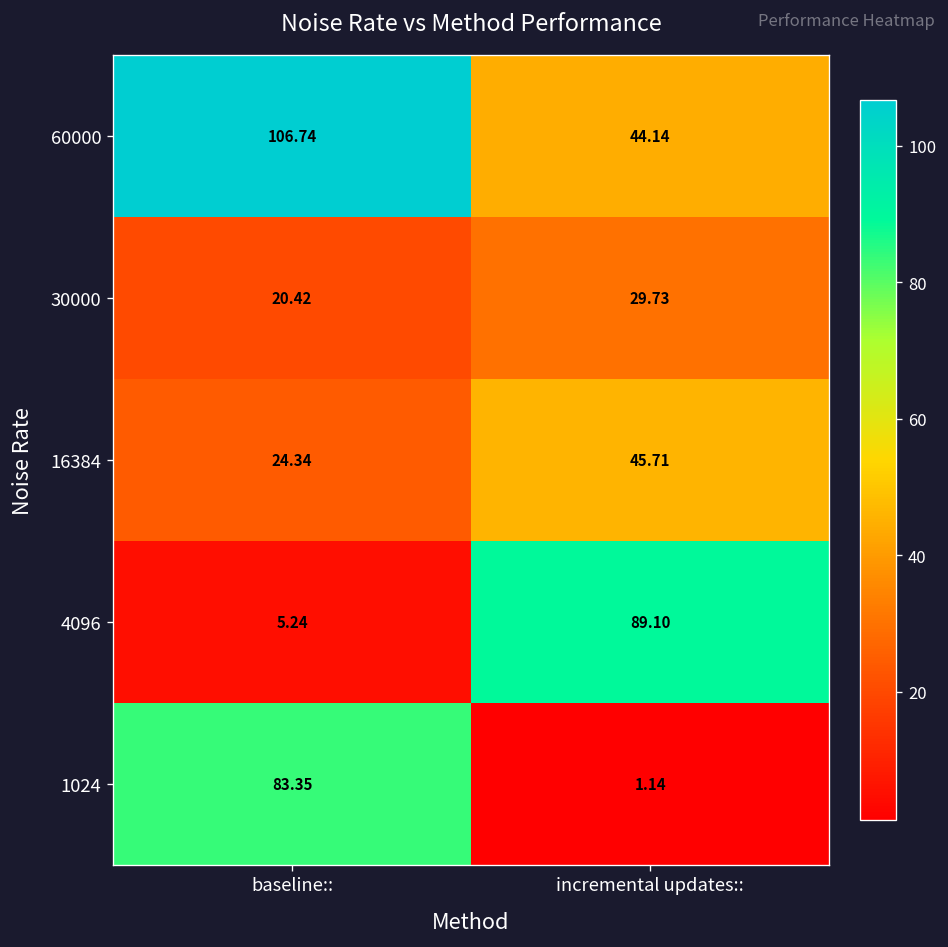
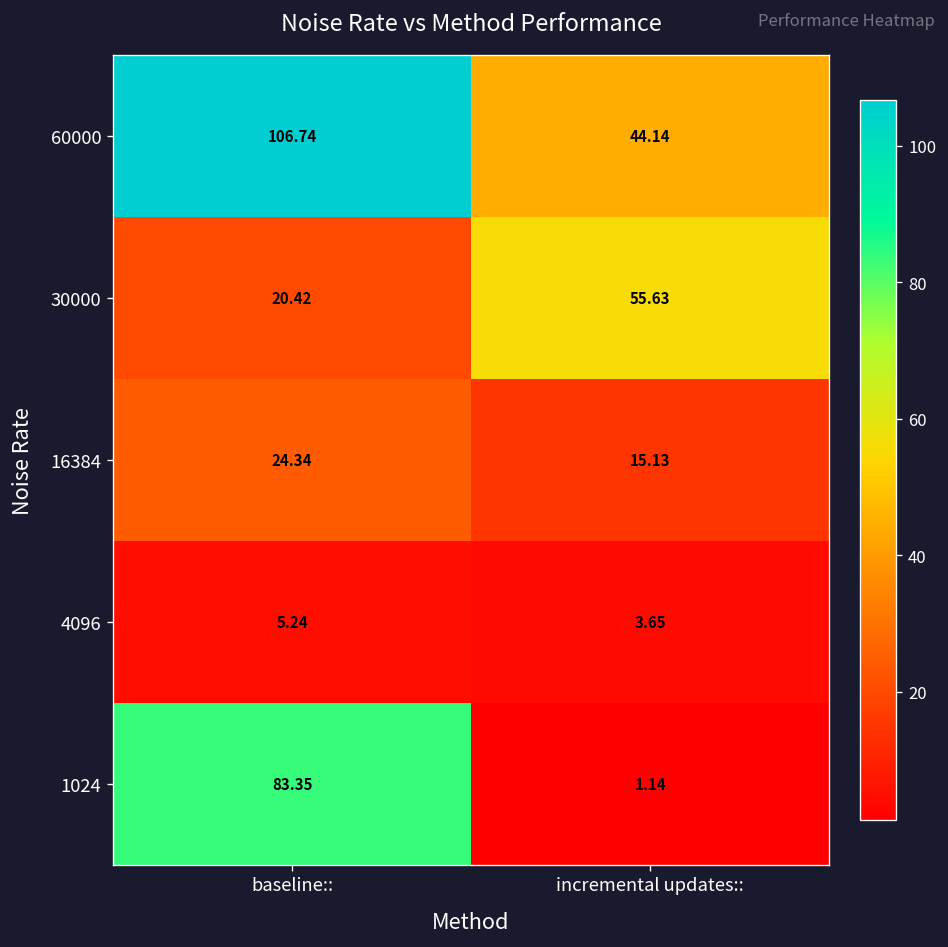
  {
    "60000": {
      "baseline::": 106.74,
      "incremental updates::": 44.14
    },
    "30000": {
      "baseline::": 20.42,
-     "incremental updates::": 29.73
+     "incremental updates::": 55.63
    },
    "16384": {
      "baseline::": 24.34,
-     "incremental updates::": 45.71
+     "incremental updates::": 15.13
    },
    "4096": {
      "baseline::": 5.24,
-     "incremental updates::": 89.10
+     "incremental updates::": 3.65
    },
    "1024": {
      "baseline::": 83.35,
      "incremental updates::": 1.14
    }
  }
